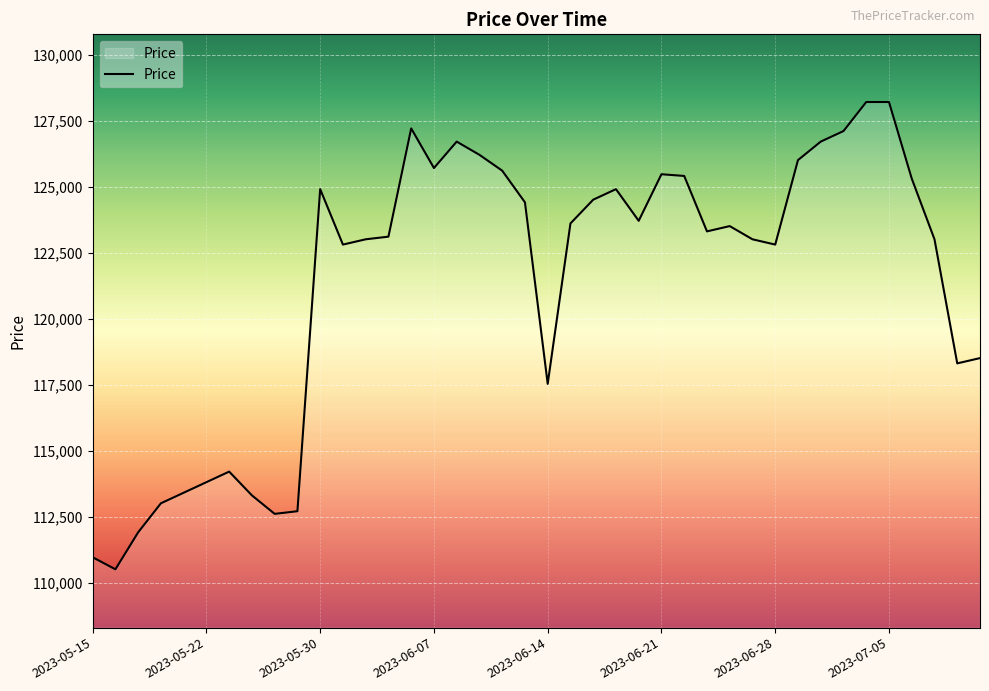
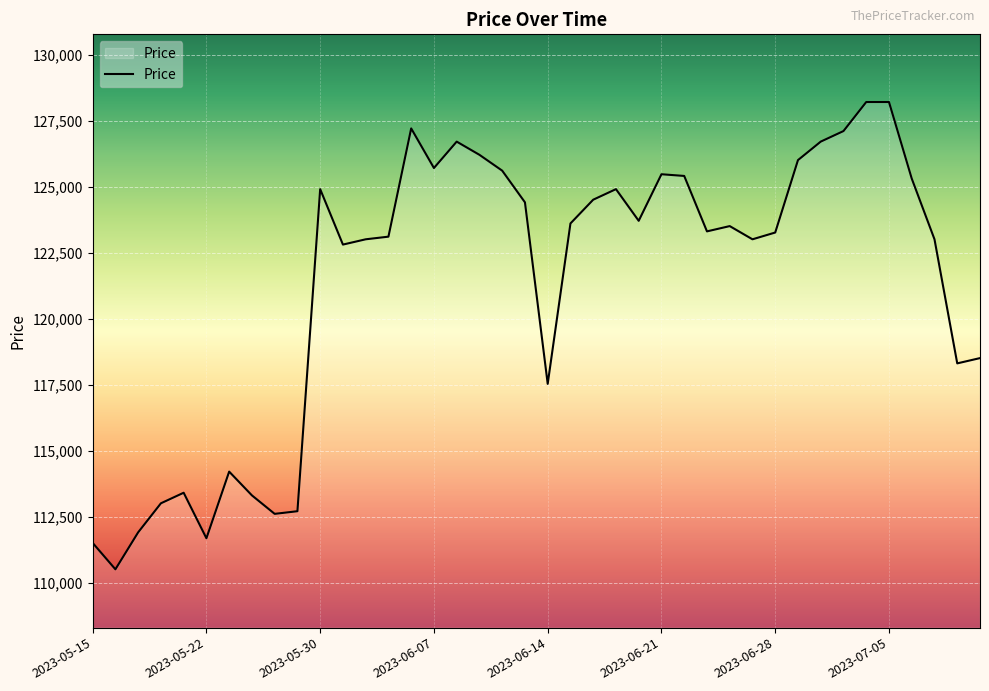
  {
-   "2023-05-15": "111,000",
-   "2023-05-22": "113,800",
+   "2023-05-15": "111,500",
+   "2023-05-22": "111,700",
    "2023-05-30": "124,900",
    "2023-06-07": "125,700",
    "2023-06-14": "117,500",
    "2023-06-21": "125,500",
-   "2023-06-28": "122,800",
+   "2023-06-28": "123,300",
    "2023-07-05": "128,200"
  }
